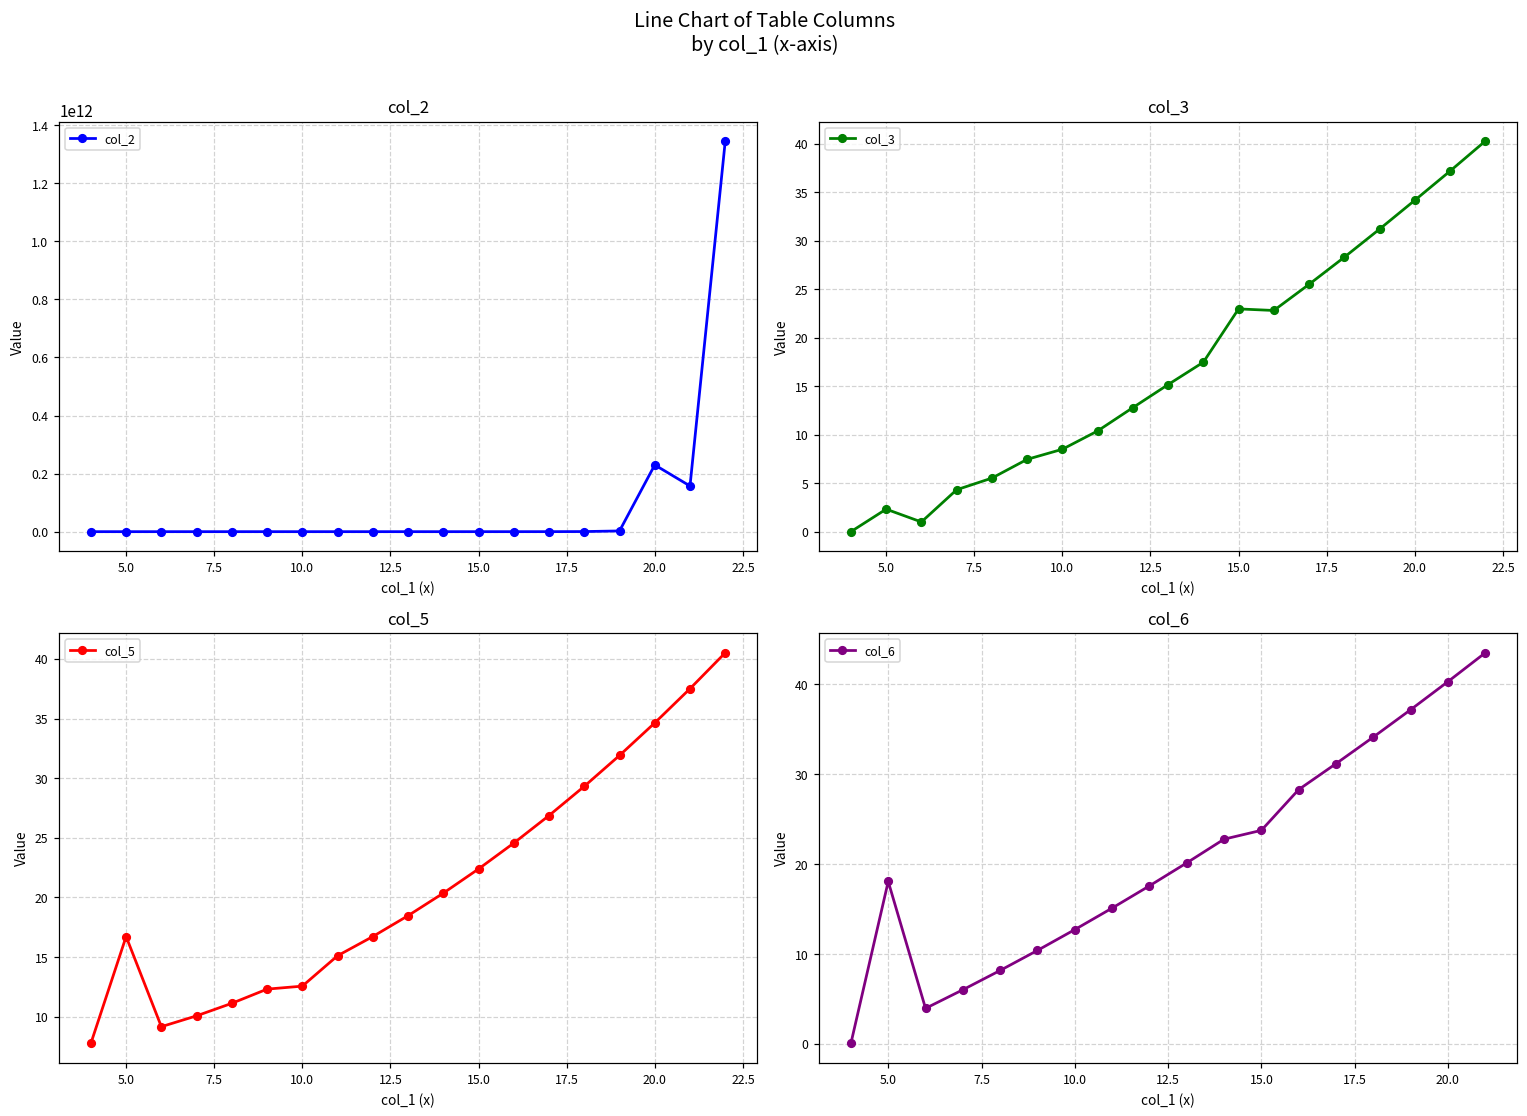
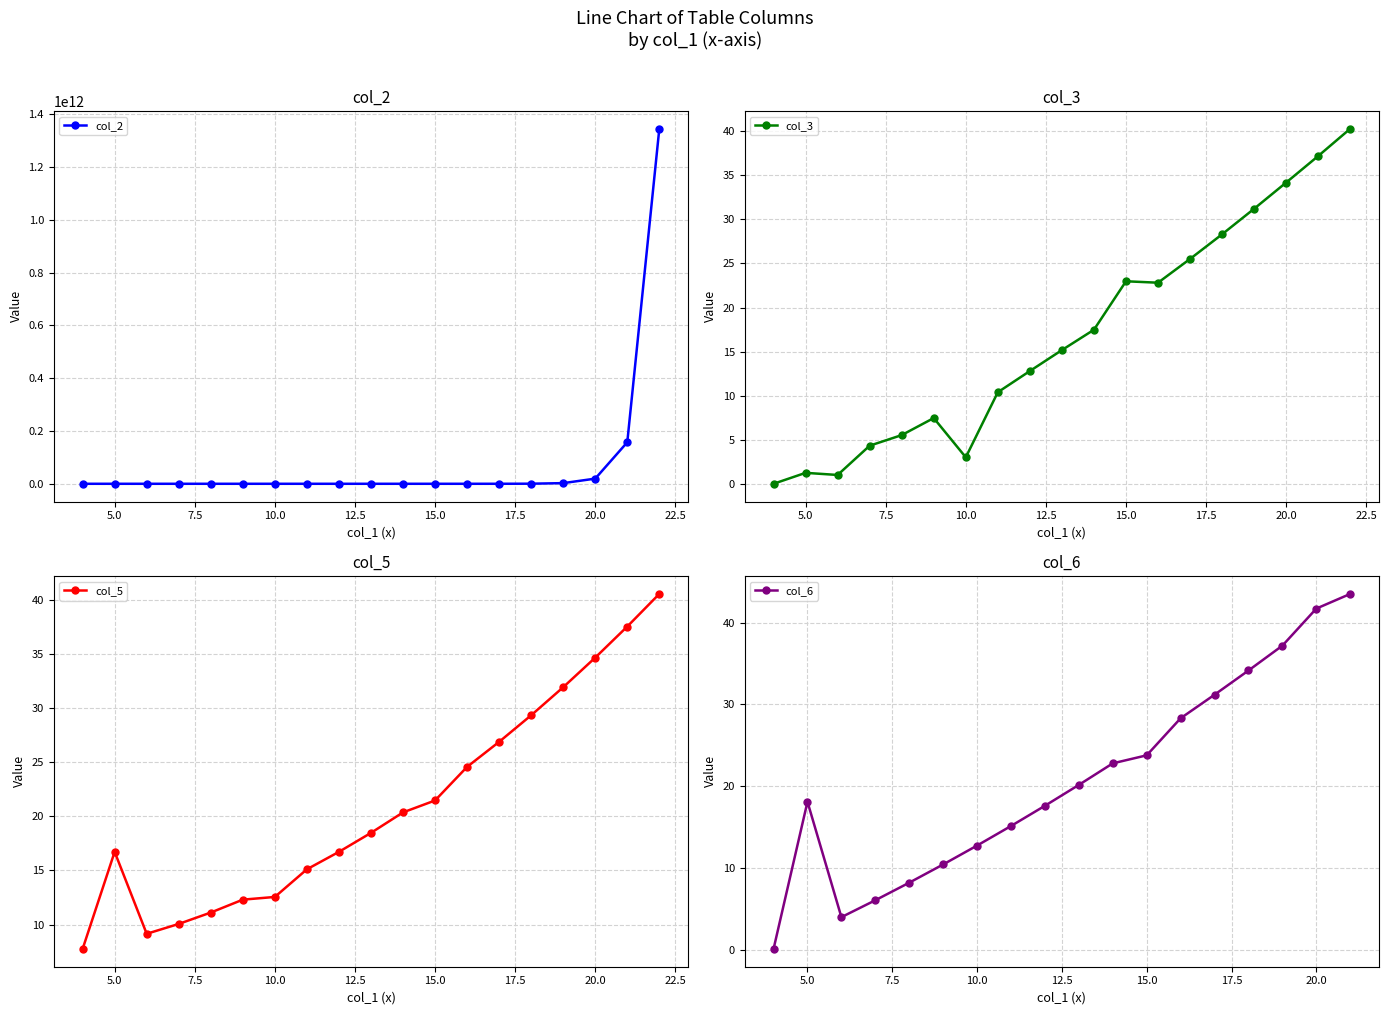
  {
    "col_2": {
      "5.0": 0,
      "10.0": 0,
      "15.0": 0,
-     "20.0": 230000000000
+     "20.0": 20000000000
    },
    "col_3": {
-     "5.0": 2,
-     "10.0": 8,
+     "5.0": 1,
+     "10.0": 3,
      "15.0": 23,
      "20.0": 34
    },
    "col_5": {
      "5.0": 16.7,
      "10.0": 12.6,
-     "15.0": 22.4,
+     "15.0": 21.5,
      "20.0": 34.6
    },
    "col_6": {
      "5.0": 18,
      "10.0": 13,
      "15.0": 24,
-     "20.0": 40
+     "20.0": 42
    }
  }
